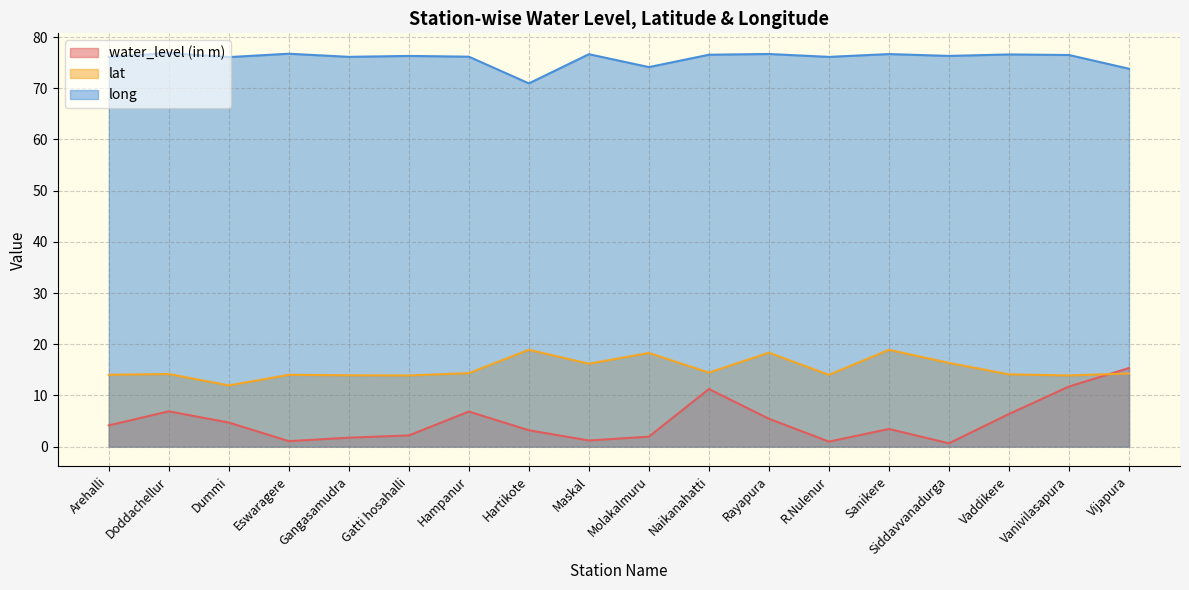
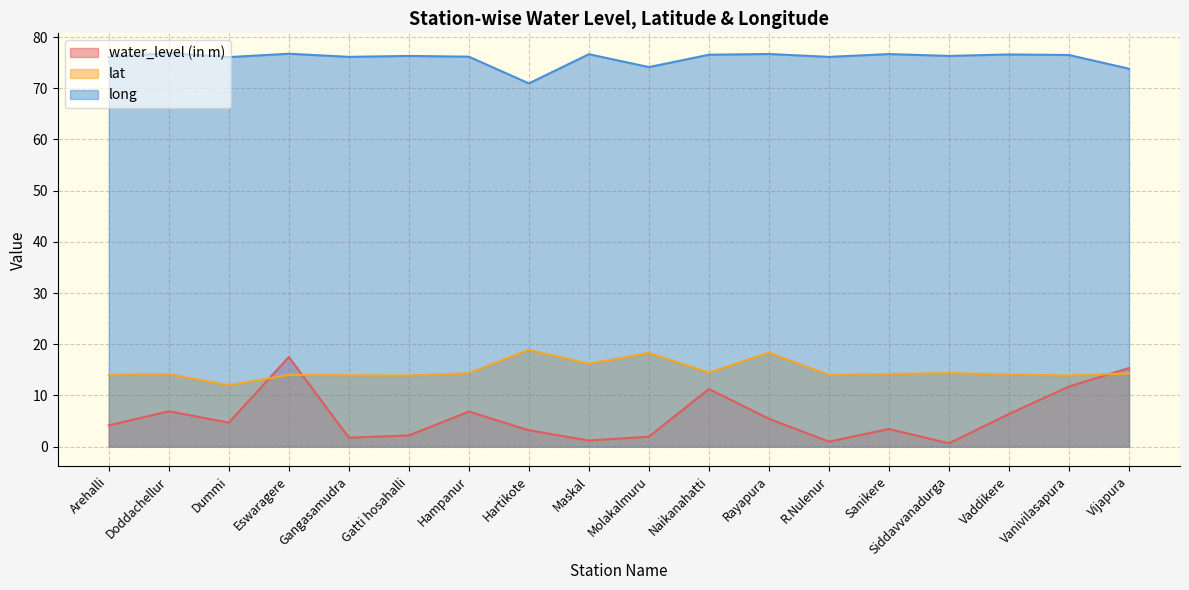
  {
    "water_level (in m)": {
      "Arehalli": 4,
      "Doddachellur": 7,
      "Dummi": 5,
-     "Eswaragere": 1,
+     "Eswaragere": 18,
      "Gangasamudra": 2,
      "Gatti hosahalli": 2,
      "Hampanur": 7,
      "Hartikote": 3,
      "Maskal": 1,
      "Molakalmuru": 2,
      "Naikanahatti": 11,
      "Rayapura": 5,
      "R.Nulenur": 1,
      "Sanikere": 3,
      "Siddavvanadurga": 1,
      "Vaddikere": 6,
      "Vanivilasapura": 12,
      "Vijapura": 15
    },
    "lat": {
      "Arehalli": 14,
      "Doddachellur": 14,
      "Dummi": 12,
      "Eswaragere": 14,
      "Gangasamudra": 14,
      "Gatti hosahalli": 14,
      "Hampanur": 14,
      "Hartikote": 19,
      "Maskal": 16,
      "Molakalmuru": 18,
      "Naikanahatti": 14,
      "Rayapura": 18,
      "R.Nulenur": 14,
-     "Sanikere": 19,
-     "Siddavvanadurga": 16,
+     "Sanikere": 14,
+     "Siddavvanadurga": 14,
      "Vaddikere": 14,
      "Vanivilasapura": 14,
      "Vijapura": 14
    },
    "long": {
      "Eswaragere": 77,
      "Gangasamudra": 76,
      "Gatti hosahalli": 76,
      "Hampanur": 76,
      "Hartikote": 71,
      "Maskal": 77,
      "Molakalmuru": 74,
      "Naikanahatti": 77,
      "Rayapura": 77,
      "R.Nulenur": 76,
      "Sanikere": 77,
      "Siddavvanadurga": 76,
      "Vaddikere": 77,
      "Vanivilasapura": 76,
      "Vijapura": 74
    }
  }
